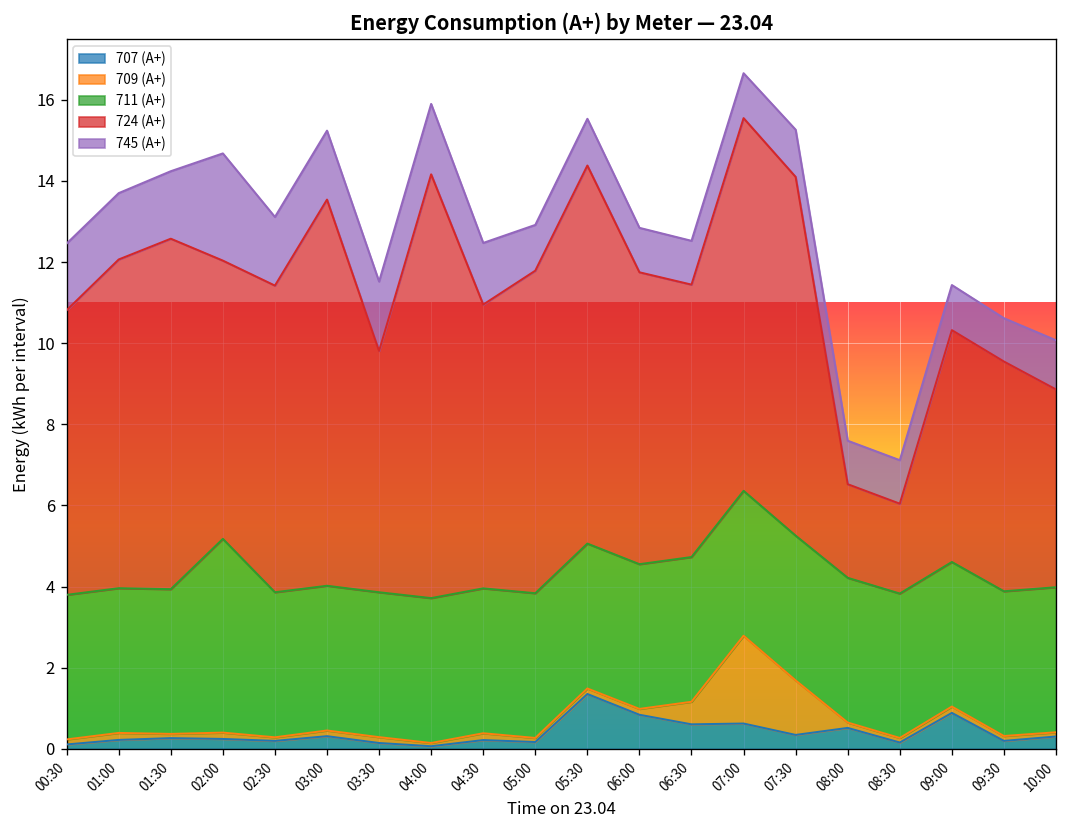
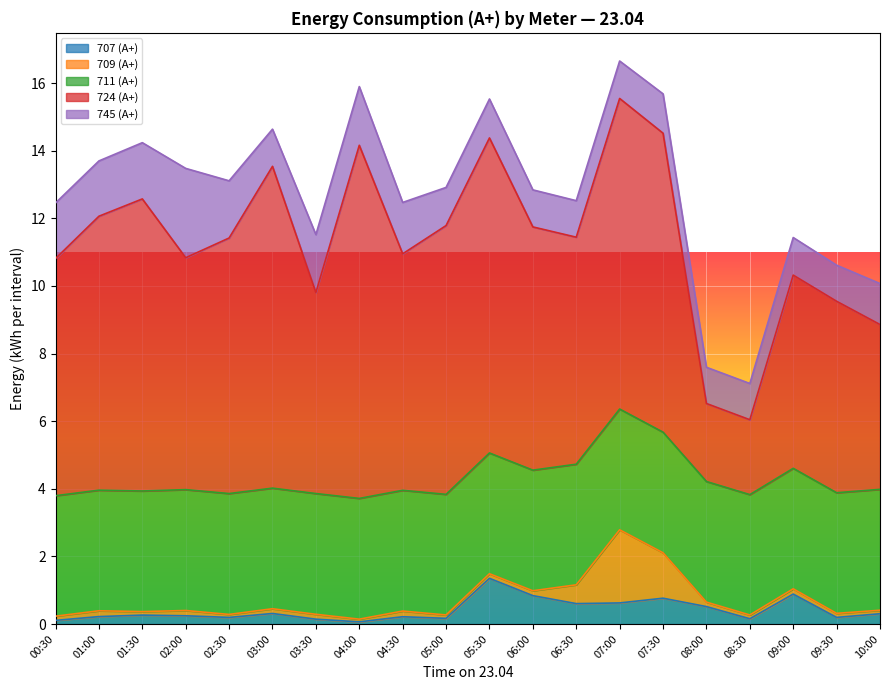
  {
    "707 (А+)": {
      "00:30": 0.1,
      "01:00": 0.2,
      "01:30": 0.3,
      "02:00": 0.2,
      "02:30": 0.2,
      "03:00": 0.3,
      "03:30": 0.1,
      "04:00": 0.1,
      "04:30": 0.2,
      "05:00": 0.2,
      "05:30": 1.4,
      "06:00": 0.8,
      "06:30": 0.6,
      "07:00": 0.6,
-     "07:30": 0.3,
+     "07:30": 0.8,
      "08:00": 0.5,
      "08:30": 0.2,
      "09:00": 0.9,
      "09:30": 0.2,
      "10:00": 0.3
    },
    "709 (А+)": {
      "00:30": 0.1,
      "01:00": 0.2,
      "01:30": 0.1,
      "02:00": 0.2,
      "02:30": 0.1,
      "03:00": 0.1,
      "03:30": 0.1,
      "04:00": 0.1,
      "04:30": 0.2,
      "05:00": 0.1,
      "05:30": 0.1,
      "06:00": 0.1,
      "06:30": 0.6,
      "07:00": 2.2,
      "07:30": 1.3,
      "08:00": 0.1,
      "08:30": 0.1,
      "09:00": 0.2,
      "09:30": 0.1,
      "10:00": 0.1
    },
    "711 (А+)": {
      "00:30": 3.6,
      "01:00": 3.6,
      "01:30": 3.6,
-     "02:00": 4.8,
+     "02:00": 3.6,
      "02:30": 3.6,
      "03:00": 3.6,
      "03:30": 3.6,
      "04:00": 3.6,
      "04:30": 3.6,
      "05:00": 3.6,
      "05:30": 3.6,
      "06:00": 3.6,
      "06:30": 3.6,
      "07:00": 3.6,
      "07:30": 3.6,
      "08:00": 3.6,
      "08:30": 3.6,
      "09:00": 3.6,
      "09:30": 3.6,
      "10:00": 3.6
    },
    "724 (А+)": {
      "00:30": 7.0,
      "01:00": 8.1,
      "01:30": 8.6,
      "02:00": 6.9,
      "02:30": 7.6,
      "03:00": 9.5,
      "03:30": 5.9,
      "04:00": 10.4,
      "04:30": 7.0,
      "05:00": 8.0,
      "05:30": 9.3,
      "06:00": 7.2,
      "06:30": 6.7,
      "07:00": 9.2,
      "07:30": 8.8,
      "08:00": 2.3,
      "08:30": 2.2,
      "09:00": 5.7,
      "09:30": 5.7,
      "10:00": 4.9
    },
    "745 (А+)": {
      "00:30": 1.6,
      "01:00": 1.6,
      "01:30": 1.7,
      "02:00": 2.6,
      "02:30": 1.7,
-     "03:00": 1.7,
+     "03:00": 1.1,
      "03:30": 1.7,
      "04:00": 1.7,
      "04:30": 1.5,
      "05:00": 1.1,
      "05:30": 1.2,
      "06:00": 1.1,
      "06:30": 1.1,
      "07:00": 1.1,
      "07:30": 1.2,
      "08:00": 1.1,
      "08:30": 1.1,
      "09:00": 1.1,
      "09:30": 1.1,
      "10:00": 1.2
    }
  }
